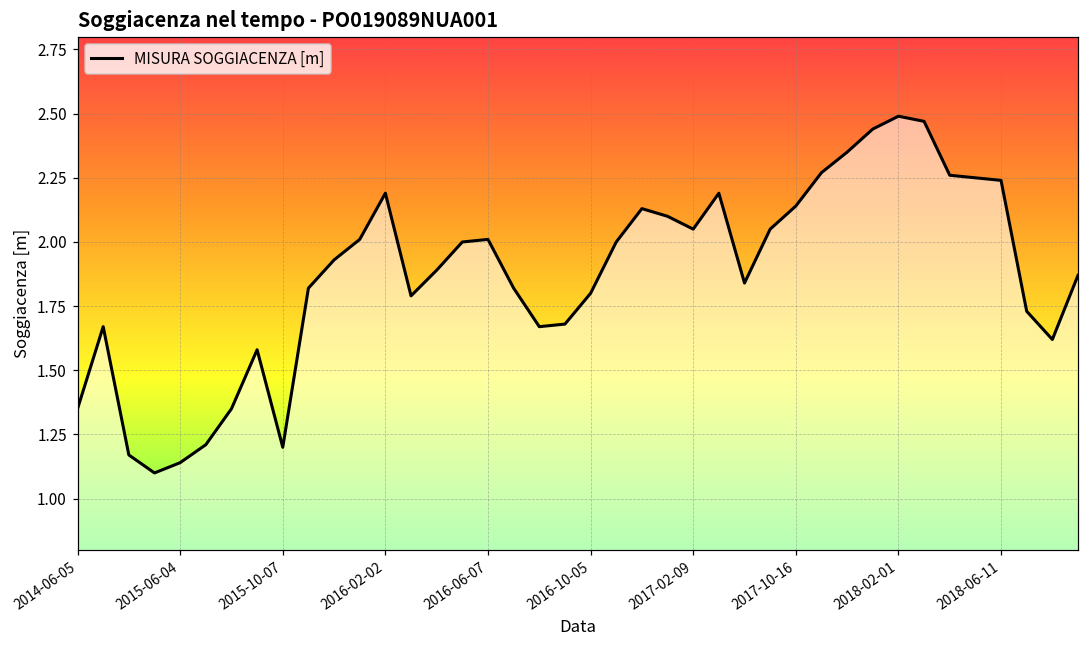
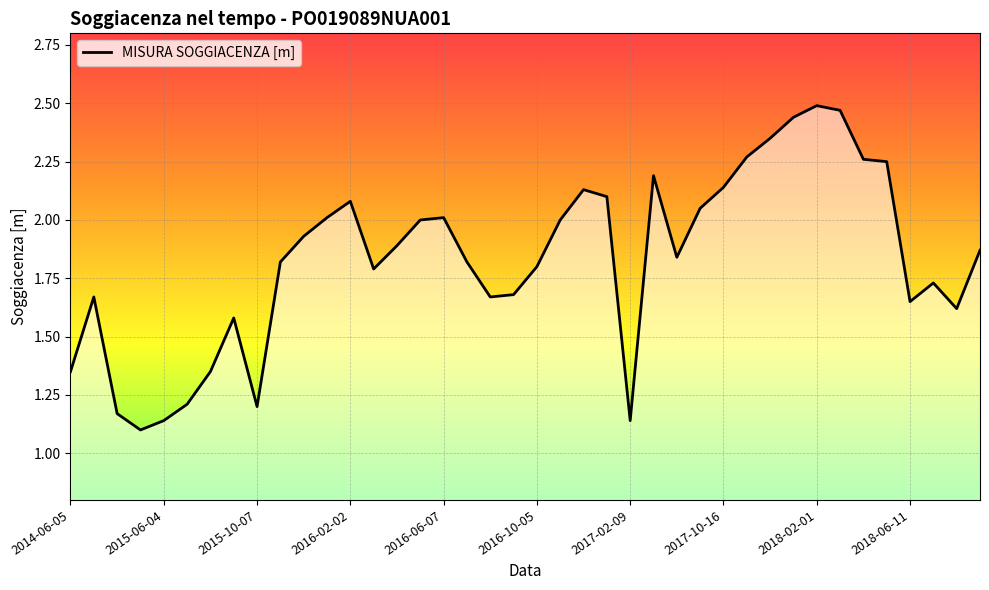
  {
    "2014-06-05": 1.35,
    "2015-06-04": 1.14,
    "2015-10-07": 1.20,
-   "2016-02-02": 2.19,
+   "2016-02-02": 2.08,
    "2016-06-07": 2.01,
    "2016-10-05": 1.80,
-   "2017-02-09": 2.05,
+   "2017-02-09": 1.14,
    "2017-10-16": 2.14,
    "2018-02-01": 2.49,
-   "2018-06-11": 2.24
+   "2018-06-11": 1.65
  }
